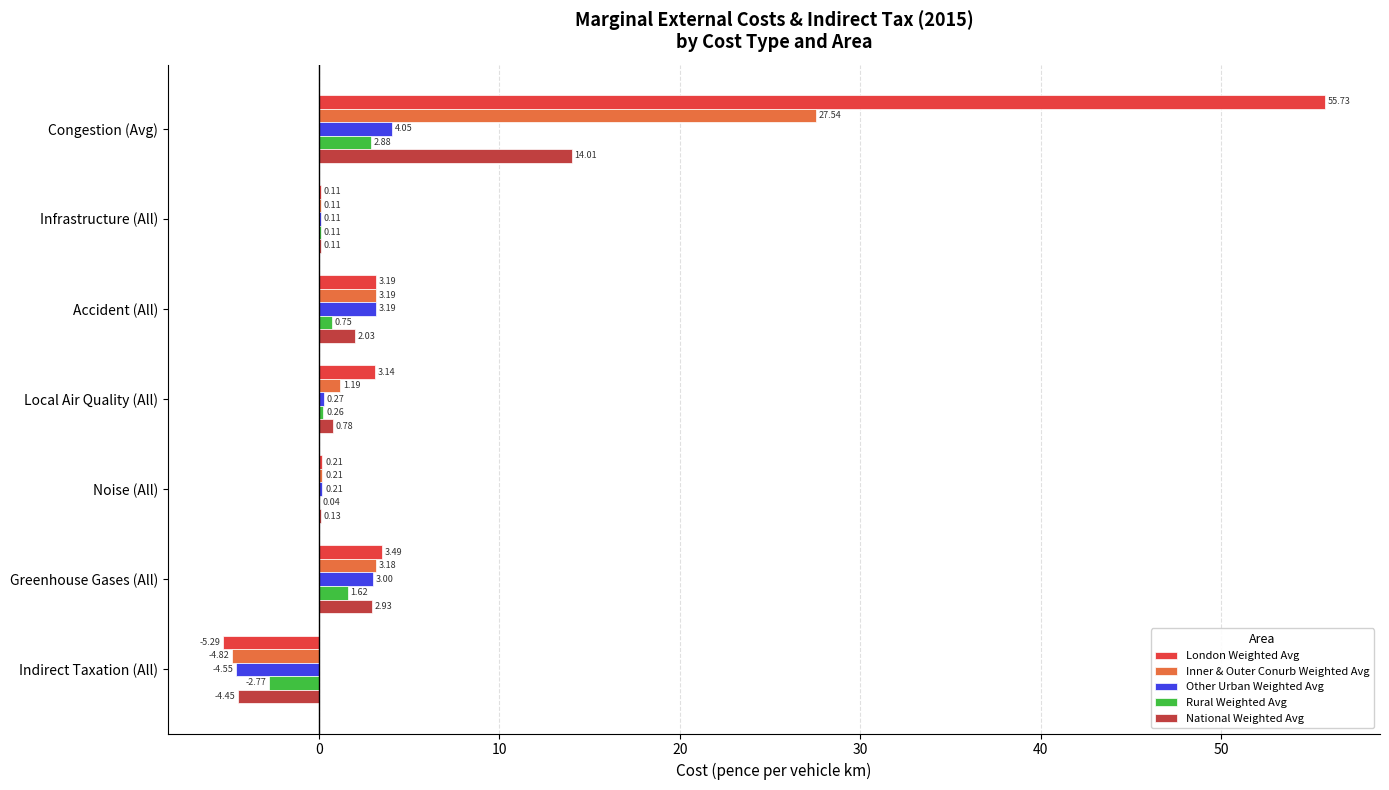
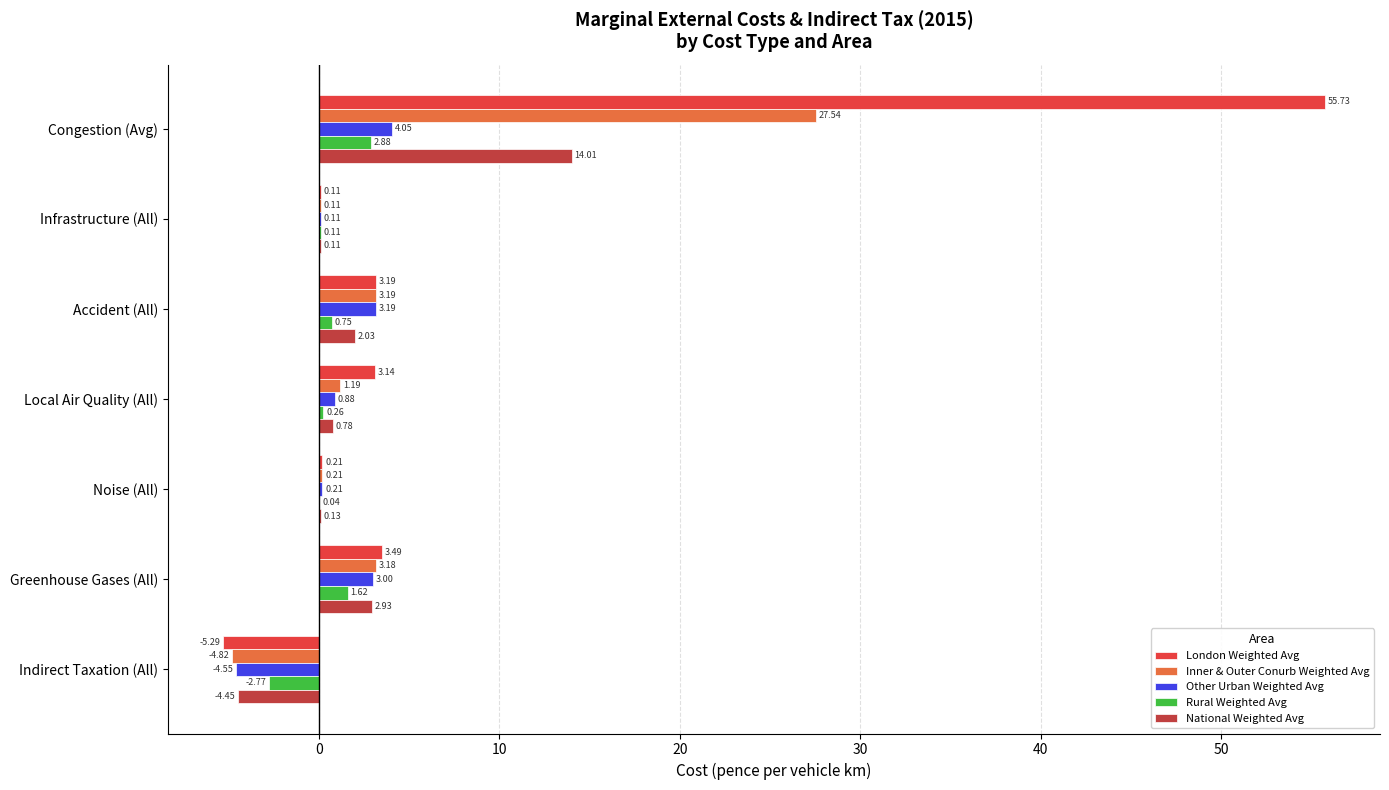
  {
    "Other Urban Weighted Avg": {
      "Congestion (Avg)": 4.05,
      "Infrastructure (All)": 0.11,
      "Accident (All)": 3.19,
-     "Local Air Quality (All)": 0.27,
+     "Local Air Quality (All)": 0.88,
      "Noise (All)": 0.21,
      "Greenhouse Gases (All)": 3.00,
      "Indirect Taxation (All)": -4.55
    },
    "Rural Weighted Avg": {
      "Congestion (Avg)": 2.88,
      "Infrastructure (All)": 0.11,
      "Accident (All)": 0.75,
      "Local Air Quality (All)": 0.26,
      "Noise (All)": 0.04,
      "Greenhouse Gases (All)": 1.62,
      "Indirect Taxation (All)": -2.77
    }
  }
